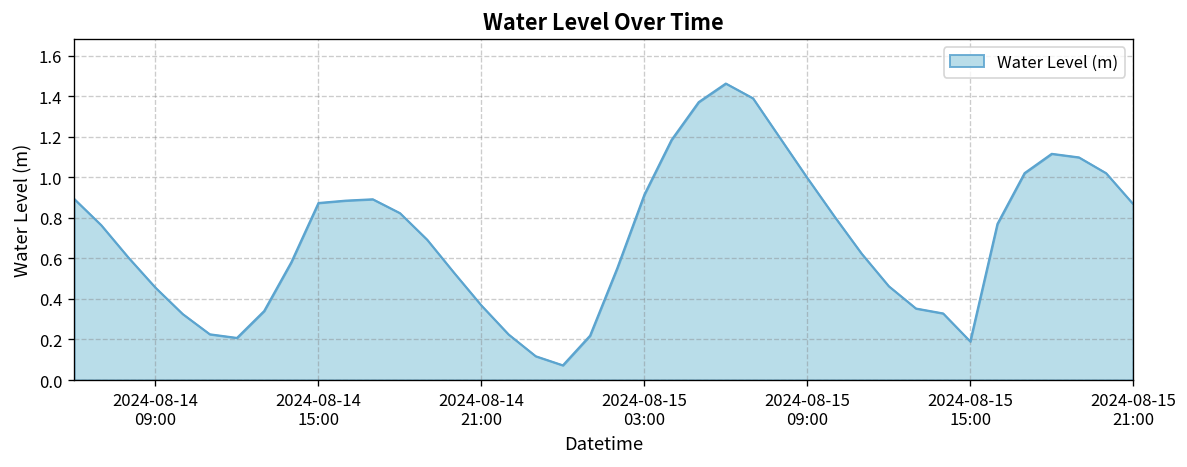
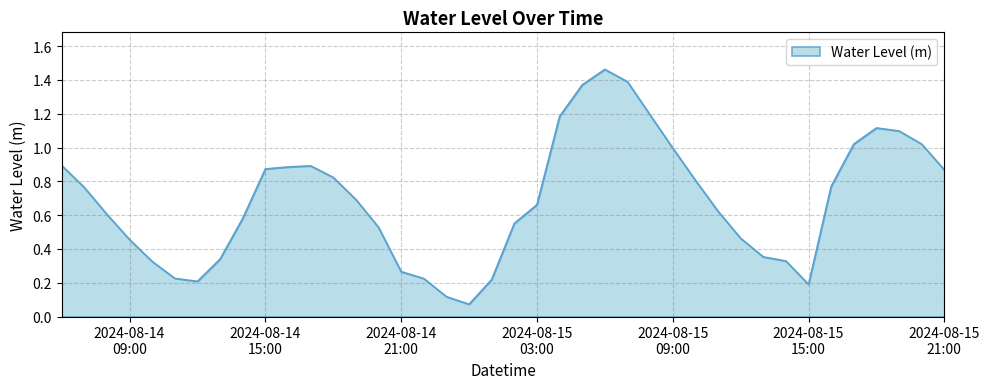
  {
    "2024-08-14 09:00": 0.46,
    "2024-08-14 15:00": 0.87,
-   "2024-08-14 21:00": 0.37,
-   "2024-08-15 03:00": 0.91,
+   "2024-08-14 21:00": 0.27,
+   "2024-08-15 03:00": 0.66,
    "2024-08-15 09:00": 1.00,
    "2024-08-15 15:00": 0.19,
    "2024-08-15 21:00": 0.87
  }
